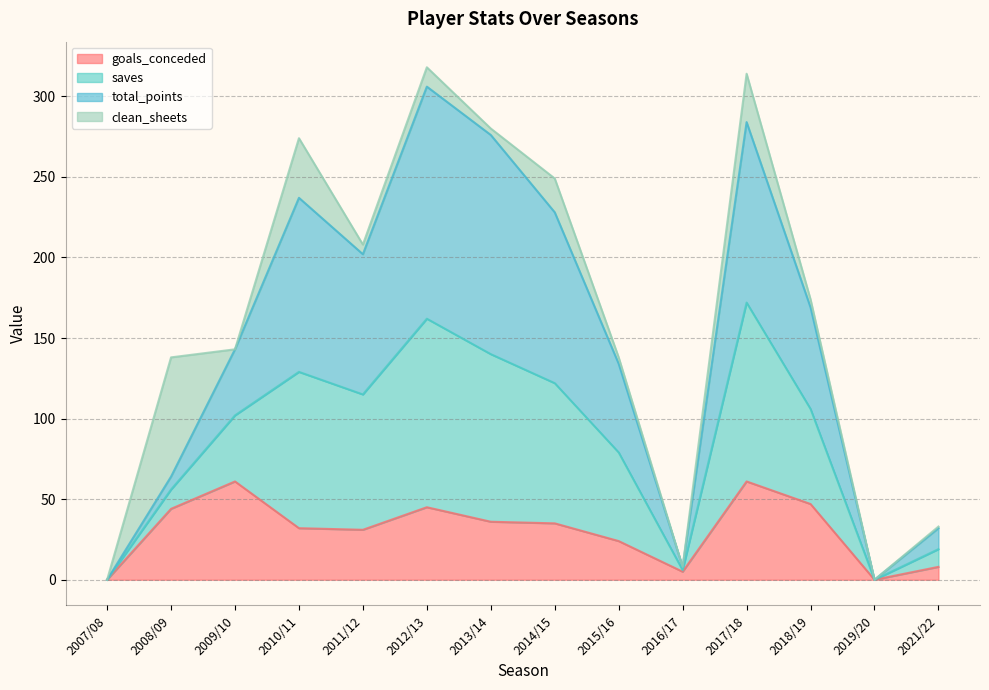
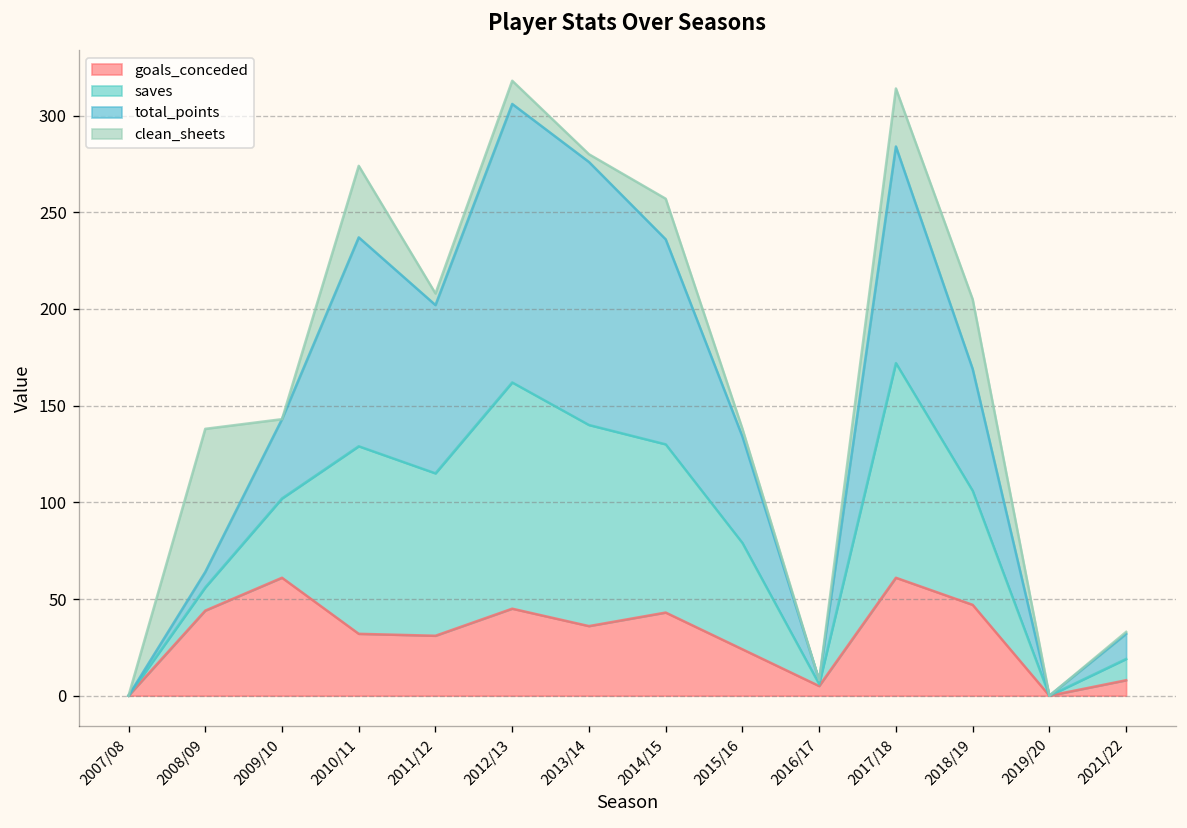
  {
    "goals_conceded": {
      "2008/09": 44,
      "2009/10": 61,
      "2010/11": 32,
      "2011/12": 31,
      "2012/13": 45,
      "2013/14": 36,
-     "2014/15": 35,
+     "2014/15": 43,
      "2015/16": 24,
      "2017/18": 61,
      "2018/19": 47,
      "2021/22": 8
    },
    "clean_sheets": {
      "2008/09": 74,
      "2010/11": 37,
      "2011/12": 6,
      "2012/13": 12,
      "2013/14": 4,
      "2014/15": 21,
      "2015/16": 4,
      "2017/18": 30,
-     "2018/19": 5
+     "2018/19": 36
    }
  }
